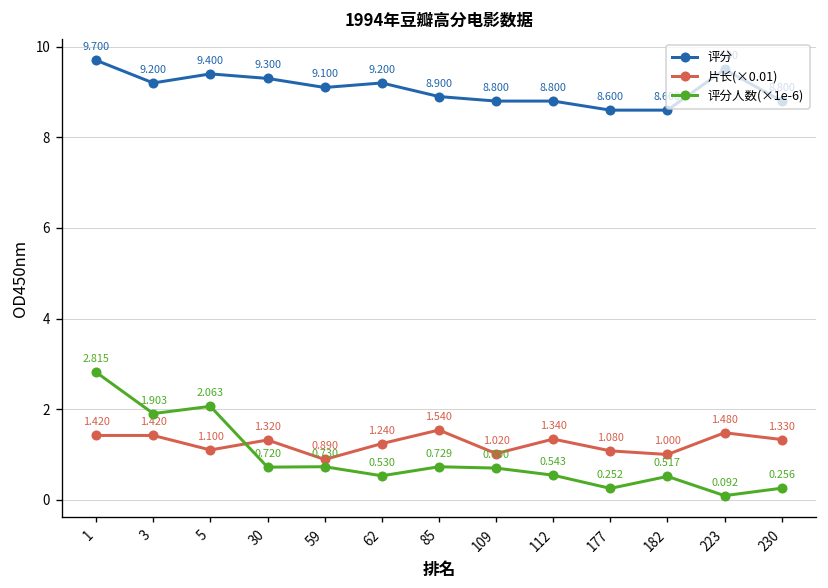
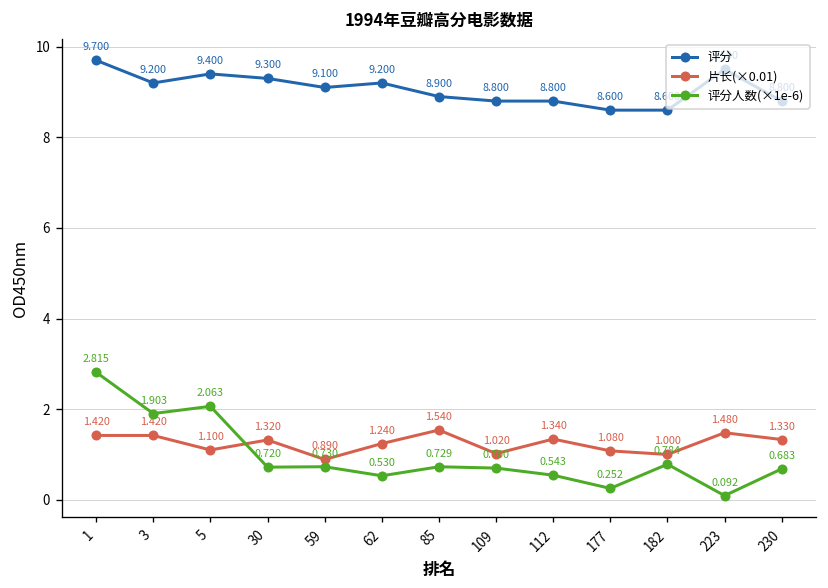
  {
    "评分": {
      "1": 9.700,
      "3": 9.200,
      "5": 9.400,
      "30": 9.300,
      "59": 9.100,
      "62": 9.200,
      "85": 8.900,
      "109": 8.800,
      "112": 8.800,
      "177": 8.600
    },
    "片长(×0.01)": {
      "1": 1.420,
      "3": 1.420,
      "5": 1.100,
      "30": 1.320,
      "62": 1.240,
      "85": 1.540,
      "109": 1.020,
      "112": 1.340,
      "177": 1.080,
      "182": 1.000,
      "223": 1.480,
      "230": 1.330
    },
    "评分人数(×1e-6)": {
      "1": 2.815,
      "3": 1.903,
      "5": 2.063,
      "30": 0.720,
      "62": 0.530,
      "85": 0.729,
      "112": 0.543,
      "177": 0.252,
-     "182": 0.517,
+     "182": 0.784,
      "223": 0.092,
-     "230": 0.256
+     "230": 0.683
    }
  }
